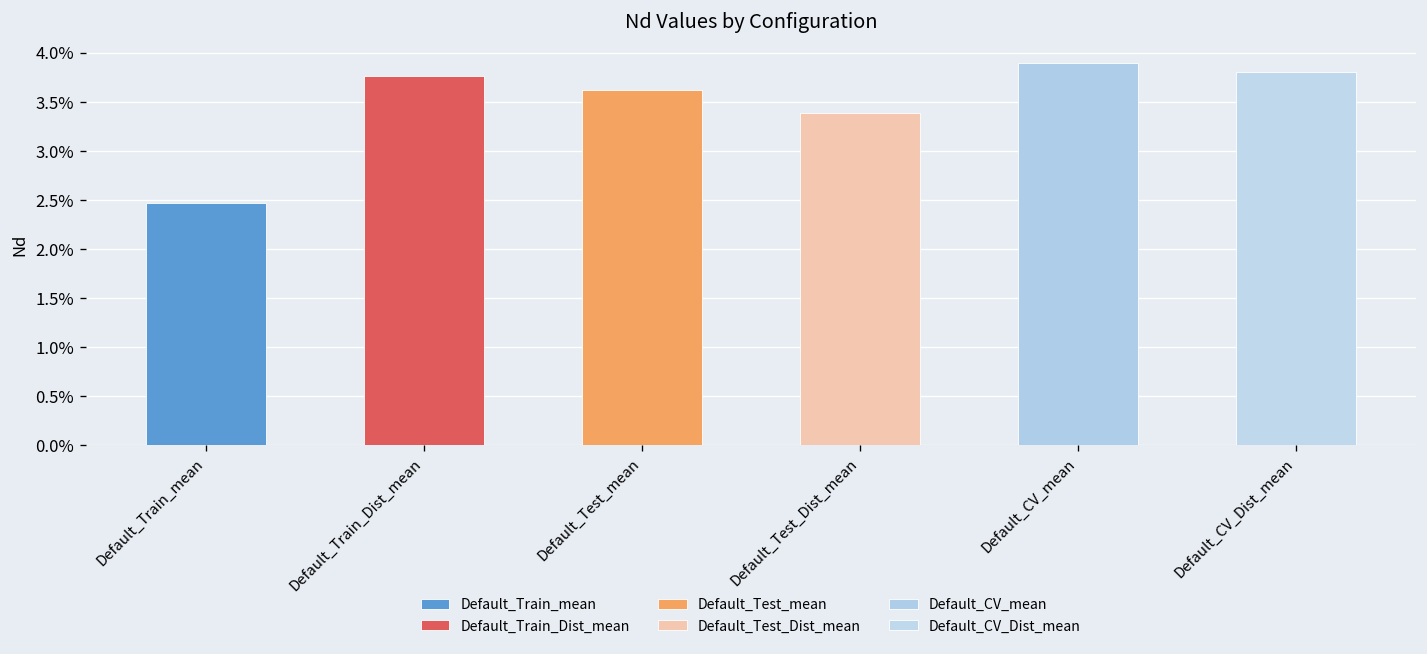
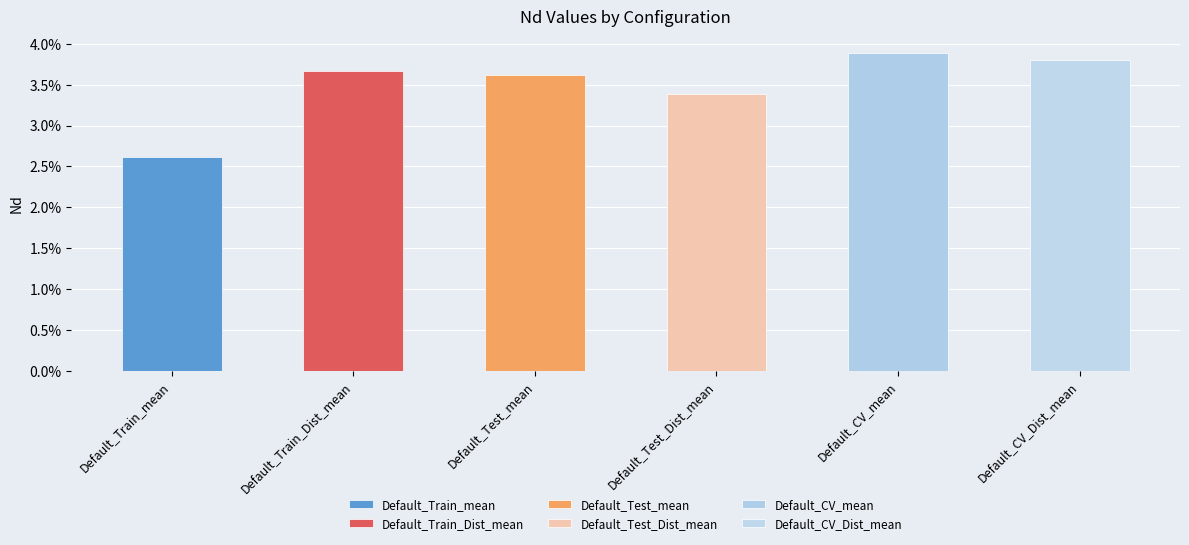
  {
-   "Default_Train_mean": "2.5%",
-   "Default_Train_Dist_mean": "3.8%",
+   "Default_Train_mean": "2.6%",
+   "Default_Train_Dist_mean": "3.7%",
    "Default_Test_mean": "3.6%",
    "Default_Test_Dist_mean": "3.4%",
    "Default_CV_mean": "3.9%",
    "Default_CV_Dist_mean": "3.8%"
  }
